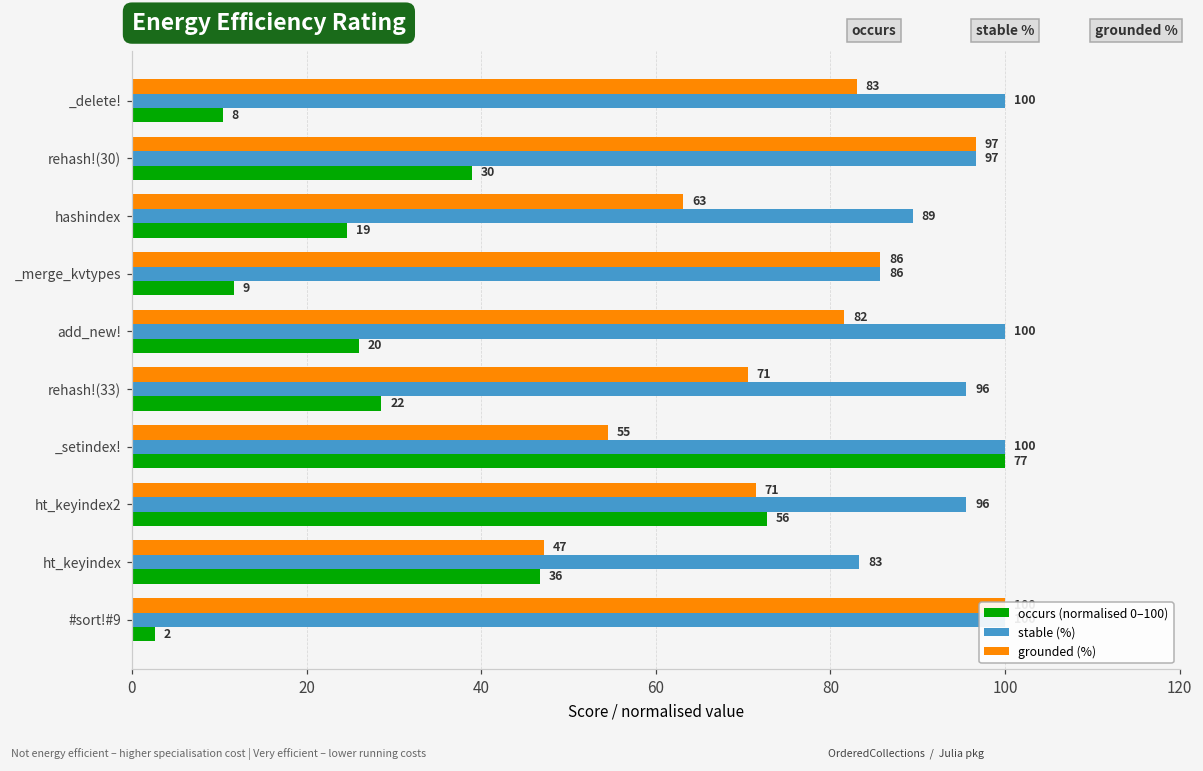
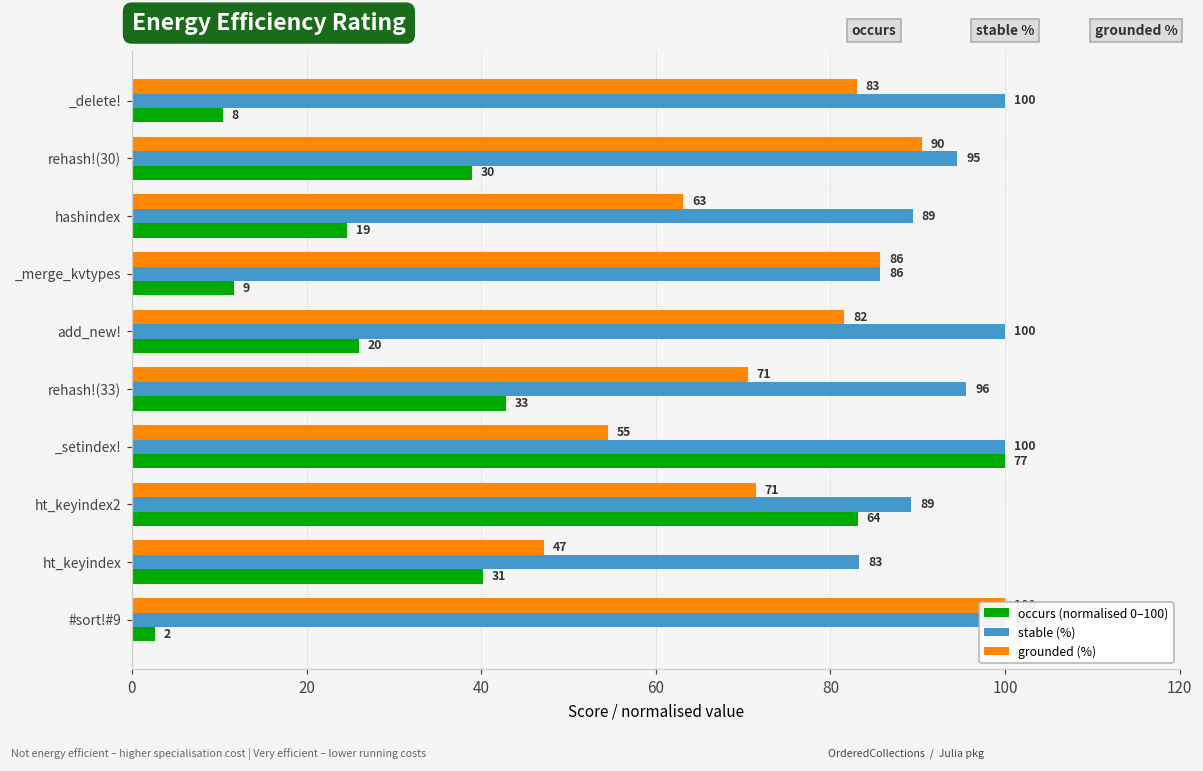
  {
    "occurs (normalised 0–100)": {
-     "rehash!(33)": 22,
-     "ht_keyindex2": 56,
-     "ht_keyindex": 36
+     "rehash!(33)": 33,
+     "ht_keyindex2": 64,
+     "ht_keyindex": 31
    },
    "stable (%)": {
      "_delete!": 100,
-     "rehash!(30)": 97,
+     "rehash!(30)": 95,
      "hashindex": 89,
      "_merge_kvtypes": 86,
      "add_new!": 100,
      "rehash!(33)": 96,
      "_setindex!": 100,
-     "ht_keyindex2": 96,
+     "ht_keyindex2": 89,
      "ht_keyindex": 83
    },
    "grounded (%)": {
      "_delete!": 83,
-     "rehash!(30)": 97,
+     "rehash!(30)": 90,
      "hashindex": 63,
      "_merge_kvtypes": 86,
      "add_new!": 82,
      "rehash!(33)": 71,
      "_setindex!": 55,
      "ht_keyindex2": 71,
      "ht_keyindex": 47
    }
  }
